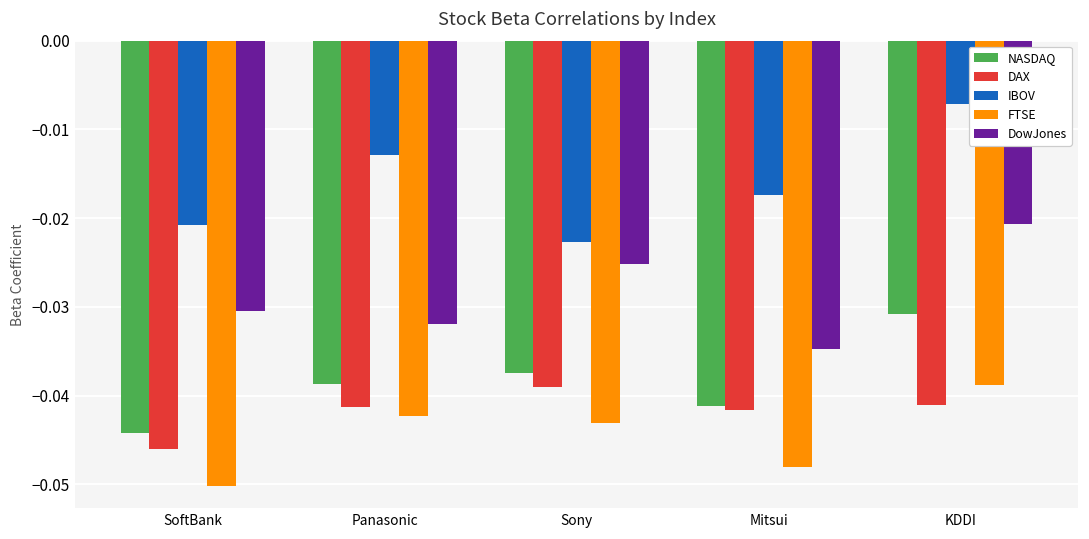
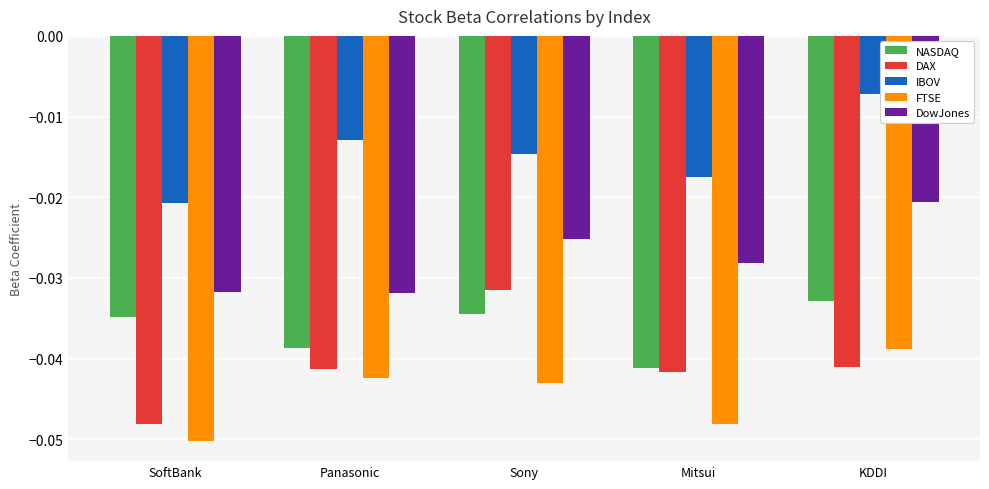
  {
    "NASDAQ": {
-     "SoftBank": -0.044,
+     "SoftBank": -0.035,
      "Panasonic": -0.039,
-     "Sony": -0.037,
+     "Sony": -0.035,
      "Mitsui": -0.041,
-     "KDDI": -0.031
+     "KDDI": -0.033
    },
    "DAX": {
-     "SoftBank": -0.046,
+     "SoftBank": -0.048,
      "Panasonic": -0.041,
-     "Sony": -0.039,
+     "Sony": -0.031,
      "Mitsui": -0.042,
      "KDDI": -0.041
    },
    "IBOV": {
      "SoftBank": -0.021,
      "Panasonic": -0.013,
-     "Sony": -0.023,
+     "Sony": -0.015,
      "Mitsui": -0.017,
      "KDDI": -0.007
    },
    "FTSE": {
      "SoftBank": -0.050,
      "Panasonic": -0.042,
      "Sony": -0.043,
      "Mitsui": -0.048,
      "KDDI": -0.039
    },
    "DowJones": {
-     "SoftBank": -0.031,
+     "SoftBank": -0.032,
      "Panasonic": -0.032,
      "Sony": -0.025,
-     "Mitsui": -0.035,
+     "Mitsui": -0.028,
      "KDDI": -0.021
    }
  }
